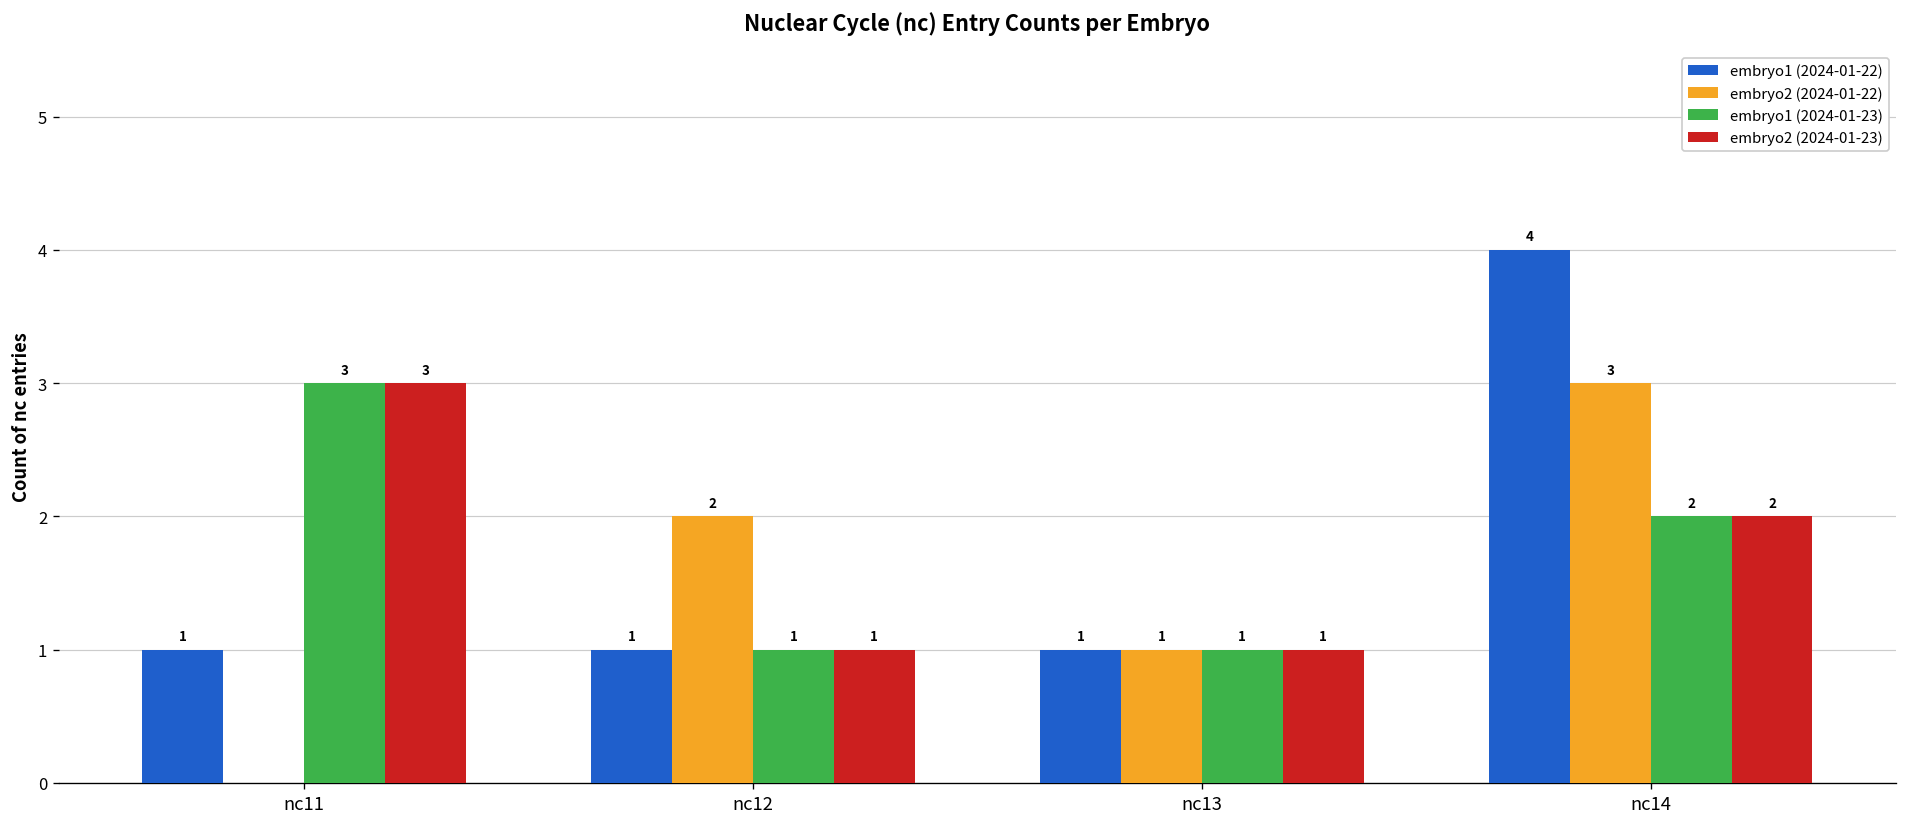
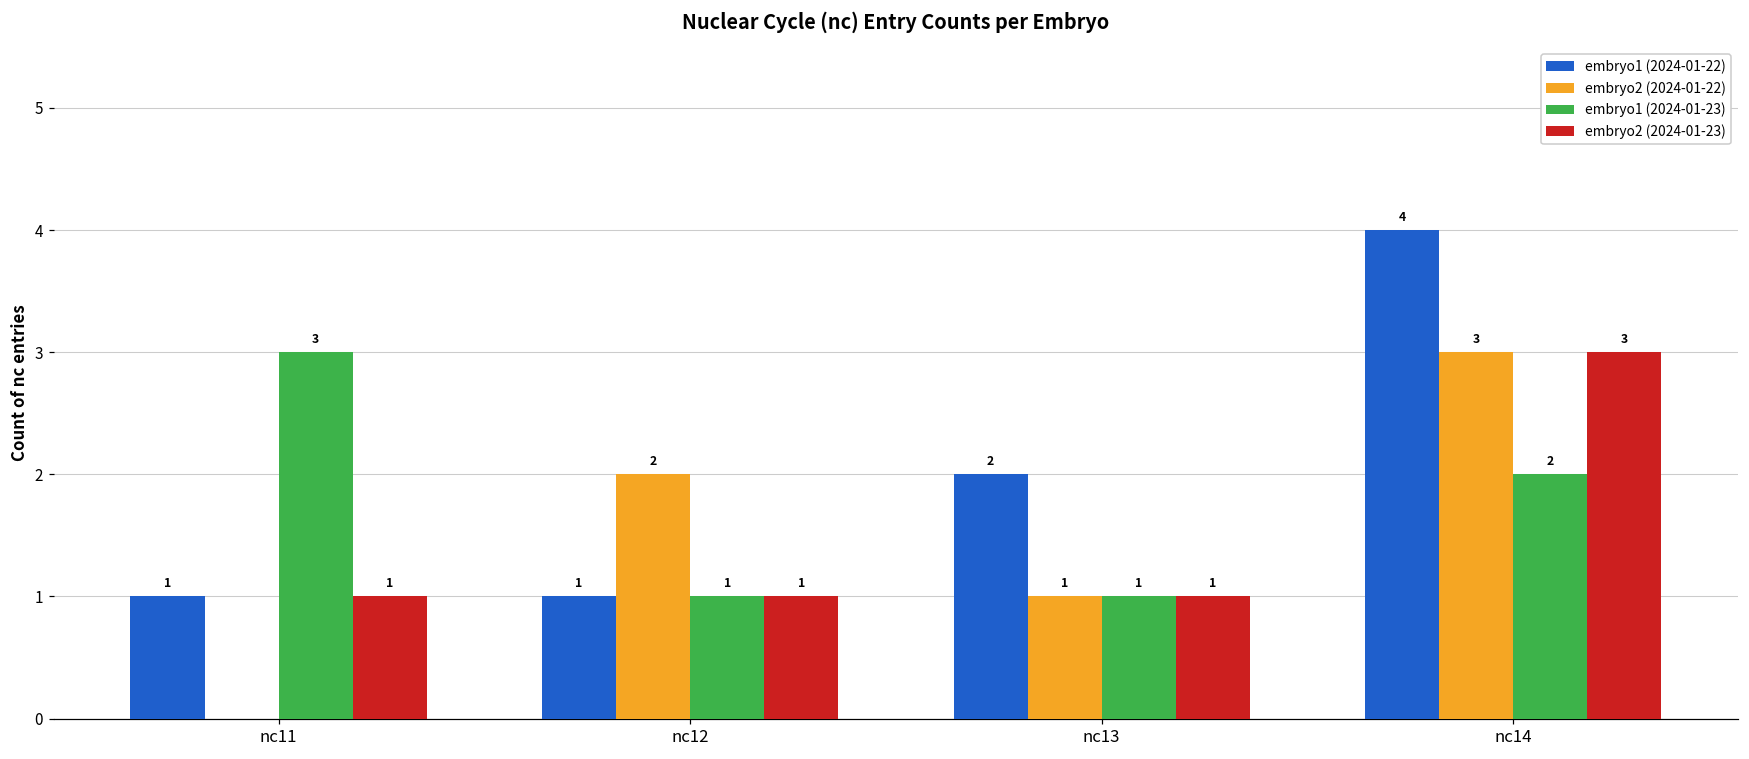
  {
    "embryo1 (2024-01-22)": {
      "nc11": 1,
      "nc12": 1,
-     "nc13": 1,
+     "nc13": 2,
      "nc14": 4
    },
    "embryo2 (2024-01-22)": {
      "nc12": 2,
      "nc13": 1,
      "nc14": 3
    },
    "embryo1 (2024-01-23)": {
      "nc11": 3,
      "nc12": 1,
      "nc13": 1,
      "nc14": 2
    },
    "embryo2 (2024-01-23)": {
-     "nc11": 3,
+     "nc11": 1,
      "nc12": 1,
      "nc13": 1,
-     "nc14": 2
+     "nc14": 3
    }
  }
